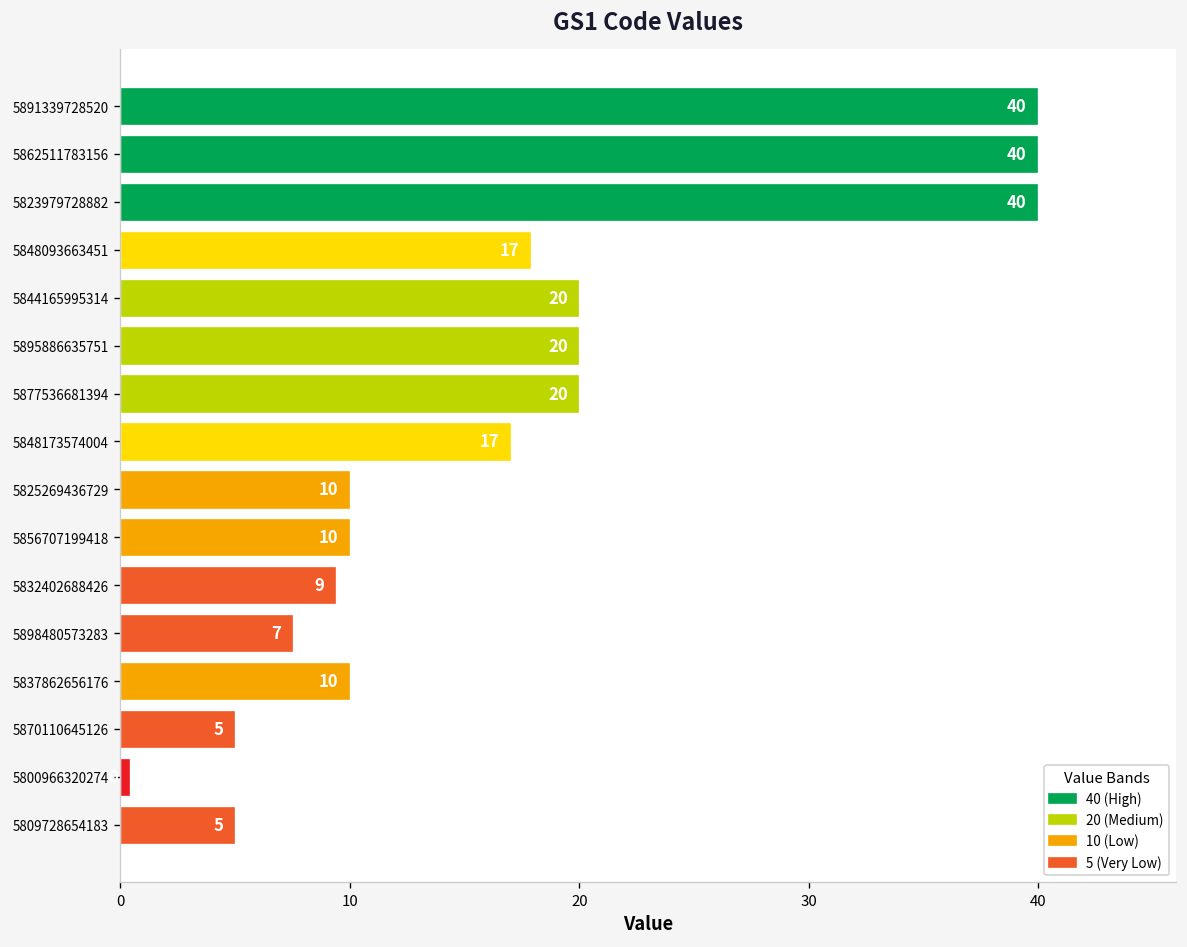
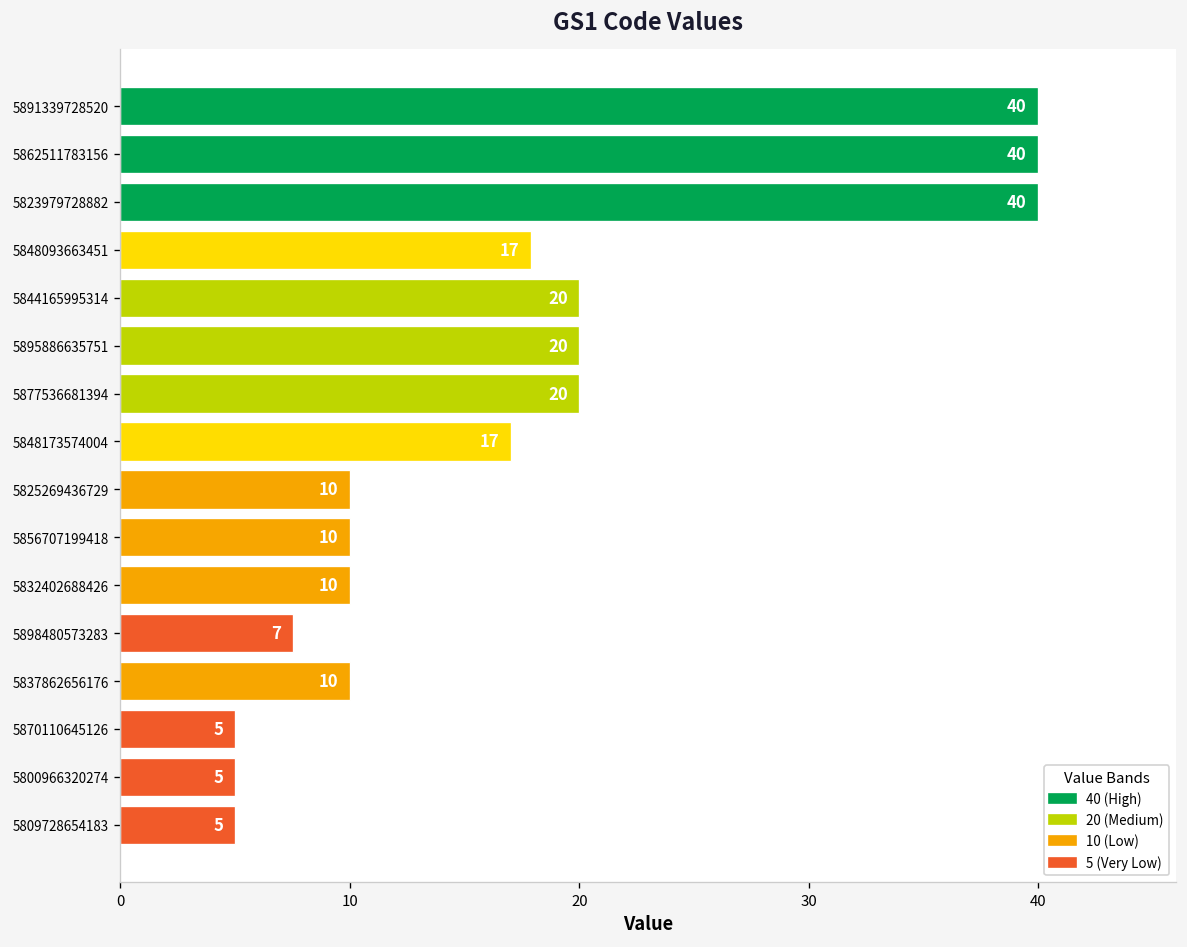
  {
    "5891339728520": 40,
    "5862511783156": 40,
    "5823979728882": 40,
    "5844165995314": 20,
    "5895886635751": 20,
    "5877536681394": 20,
    "5848173574004": 17,
    "5825269436729": 10,
    "5856707199418": 10,
-   "5832402688426": 9,
+   "5832402688426": 10,
    "5898480573283": 7,
    "5837862656176": 10,
    "5870110645126": 5,
-   "5800966320274": 0.4,
+   "5800966320274": 5.0,
    "5809728654183": 5
  }
